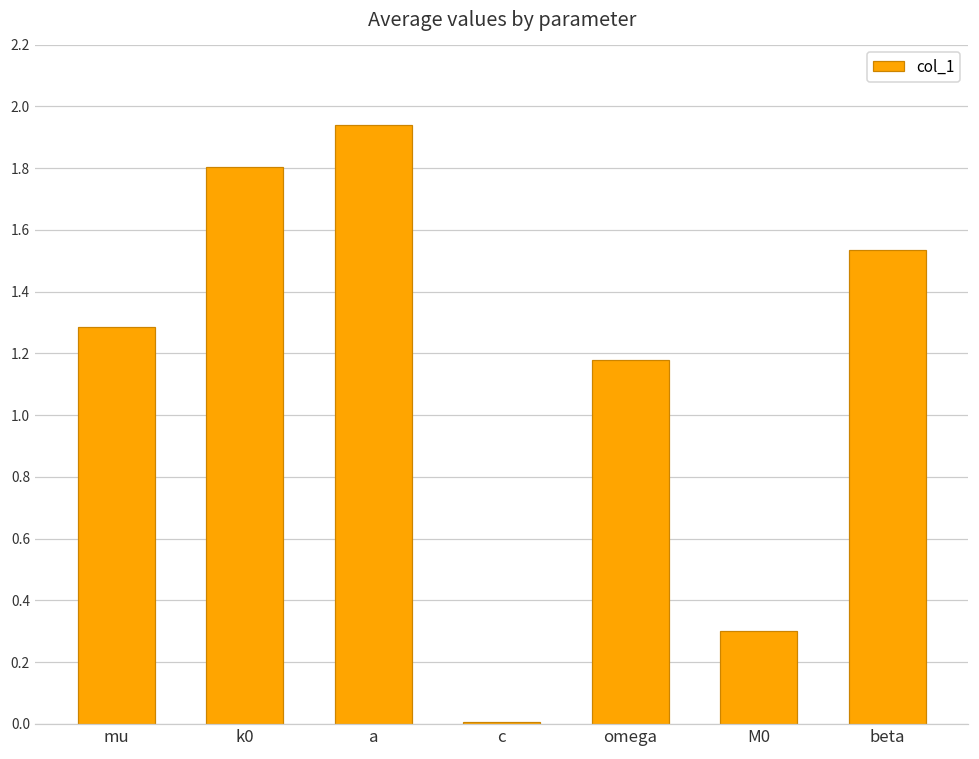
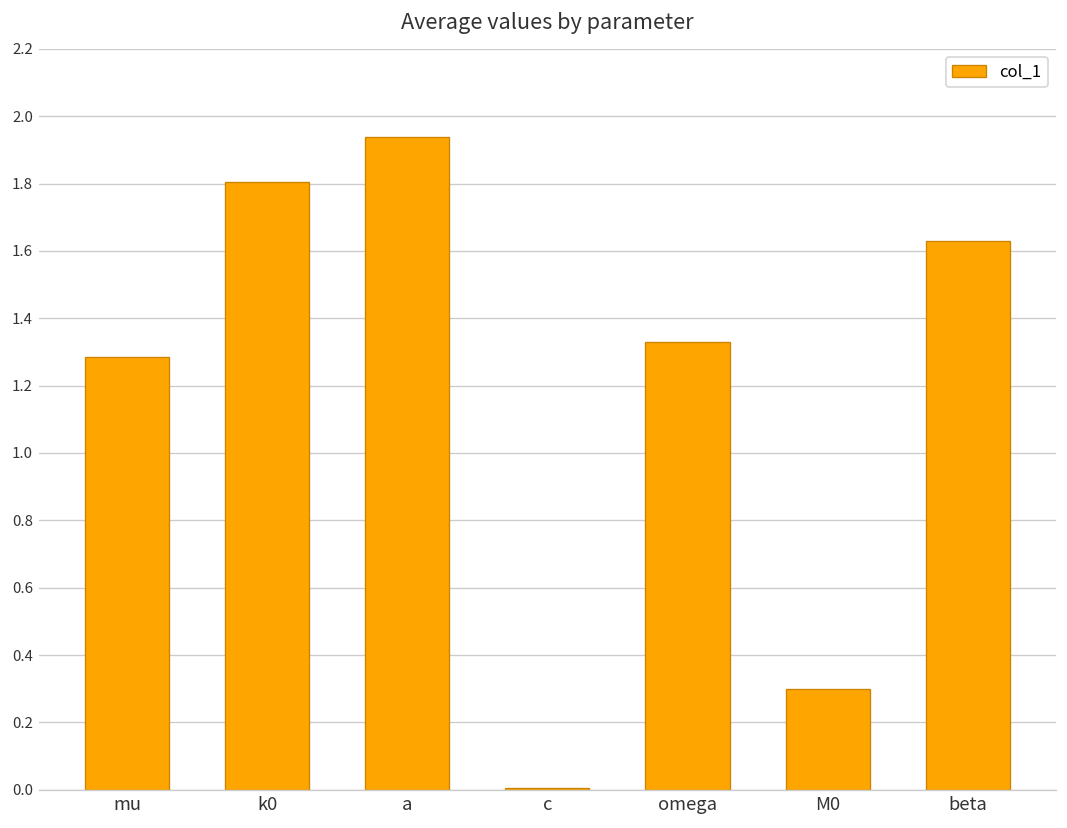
  {
    "mu": 1.29,
    "k0": 1.80,
    "a": 1.94,
-   "omega": 1.18,
+   "omega": 1.33,
    "M0": 0.30,
-   "beta": 1.53
+   "beta": 1.63
  }
